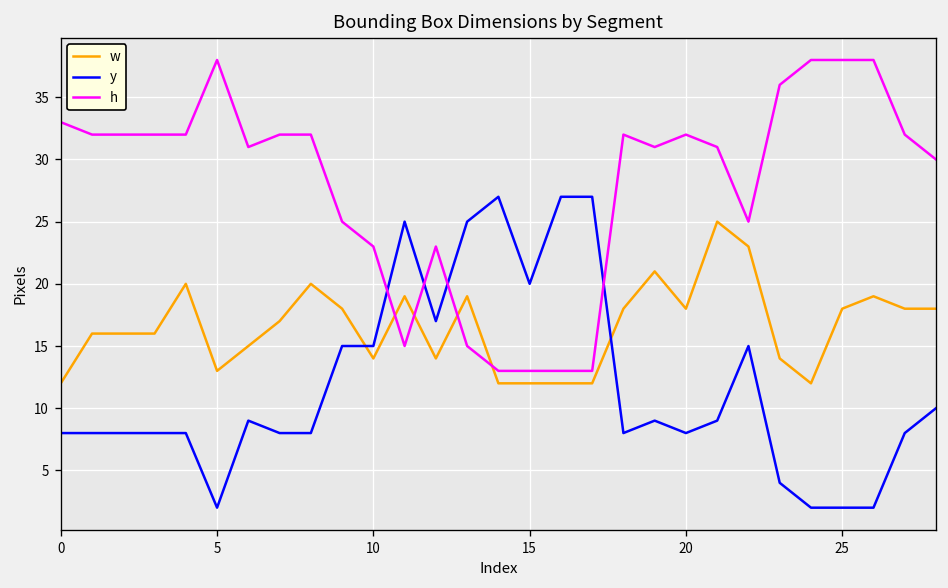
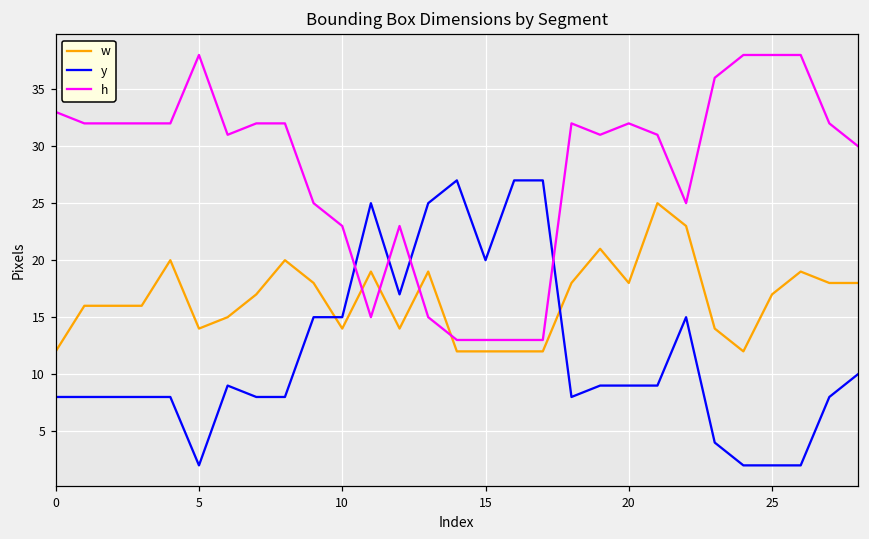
  {
    "w": {
      "0": 12,
-     "5": 13,
+     "5": 14,
      "10": 14,
      "15": 12,
      "20": 18,
-     "25": 18
+     "25": 17
    },
    "y": {
      "0": 8,
      "5": 2,
      "10": 15,
      "15": 20,
-     "20": 8,
+     "20": 9,
      "25": 2
    },
    "h": {
      "0": 33,
      "5": 38,
      "10": 23,
      "15": 13,
      "20": 32,
      "25": 38
    }
  }
